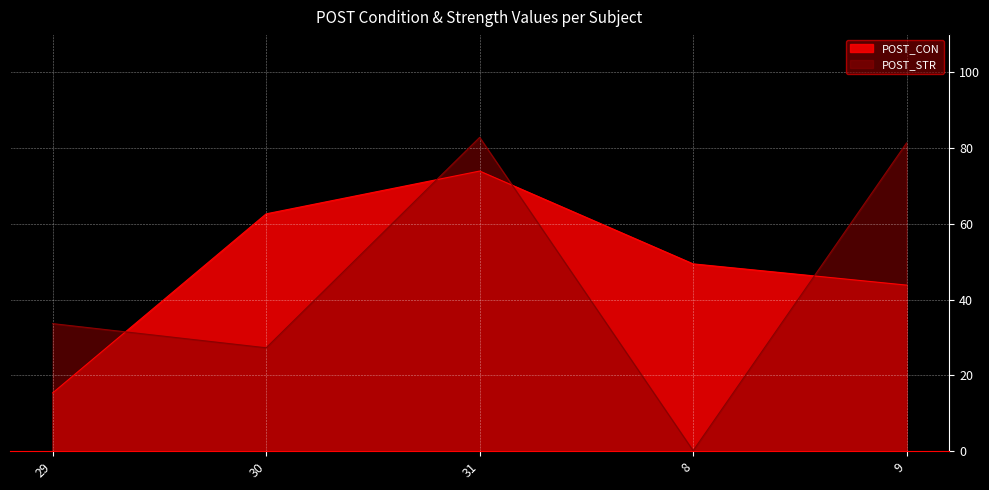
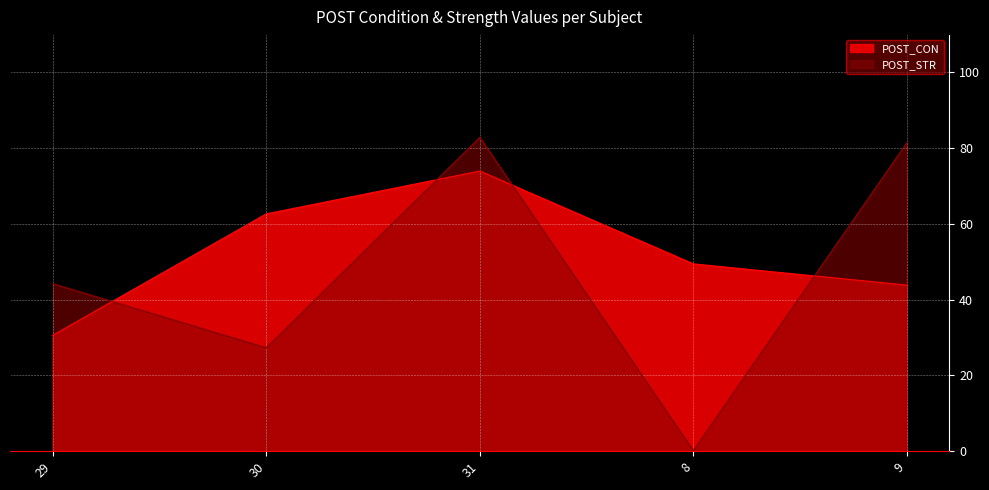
  {
    "POST_CON": {
-     "29": 15,
+     "29": 31,
      "30": 63,
      "31": 74,
      "8": 49,
      "9": 44
    },
    "POST_STR": {
-     "29": 34,
+     "29": 44,
      "30": 27,
      "31": 83,
      "8": 0,
      "9": 81
    }
  }
